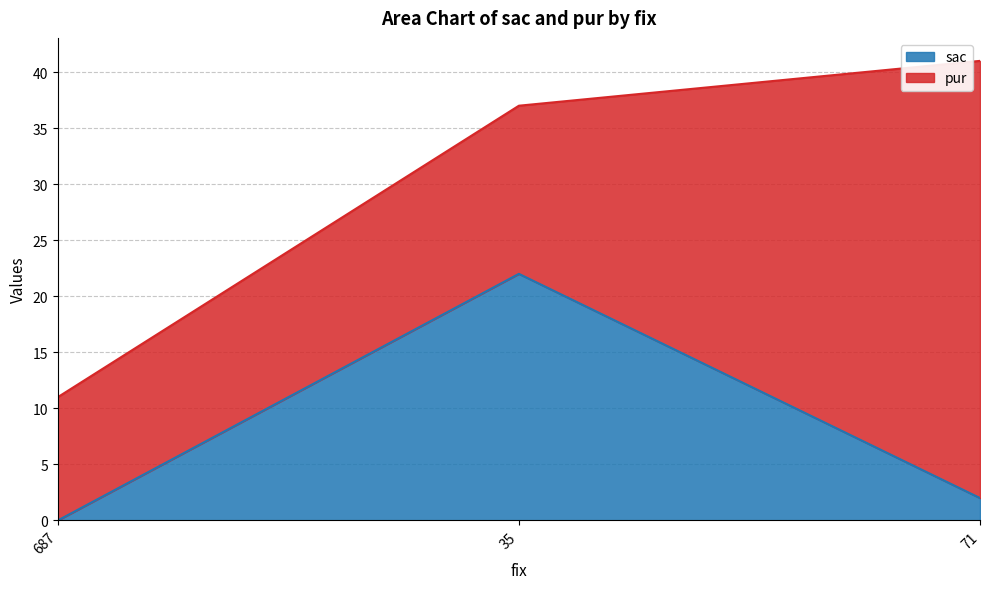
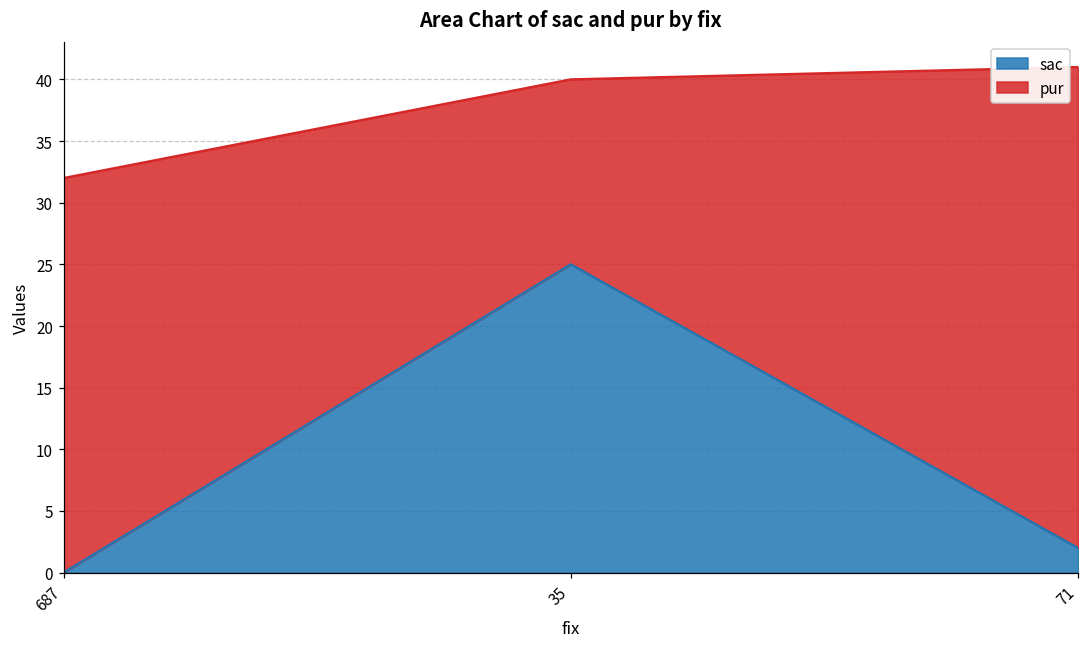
  {
    "sac": {
      "687": 0,
-     "35": 22,
+     "35": 25,
      "71": 2
    },
    "pur": {
-     "687": 11,
+     "687": 32,
      "35": 15,
      "71": 39
    }
  }
